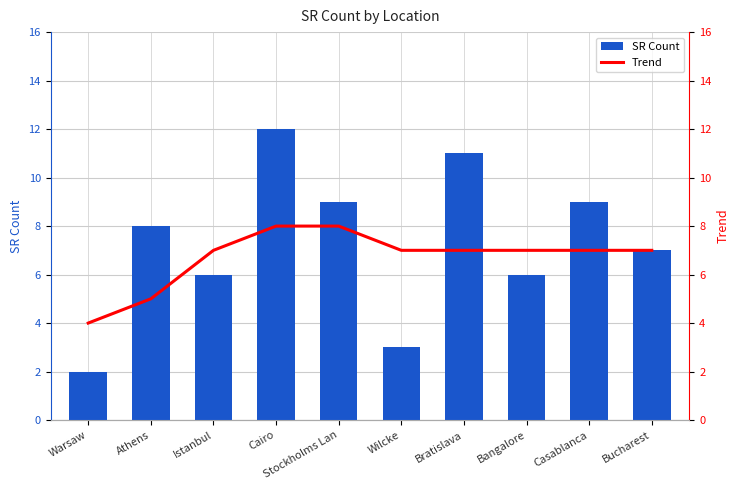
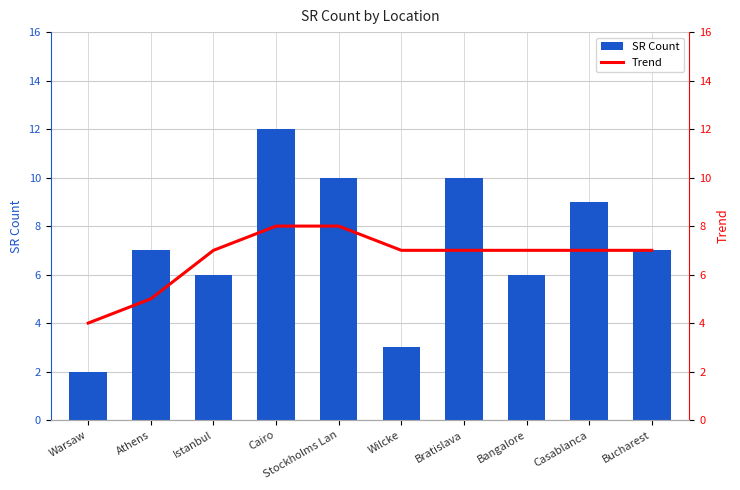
  {
    "SR Count": {
      "Warsaw": 2,
-     "Athens": 8,
+     "Athens": 7,
      "Istanbul": 6,
      "Cairo": 12,
-     "Stockholms Lan": 9,
+     "Stockholms Lan": 10,
      "Wilcke": 3,
-     "Bratislava": 11,
+     "Bratislava": 10,
      "Bangalore": 6,
      "Casablanca": 9,
      "Bucharest": 7
    },
    "Trend": {
      "Warsaw": 4.0,
      "Athens": 5.0,
      "Istanbul": 7.0,
      "Cairo": 8.0,
      "Stockholms Lan": 8.0,
      "Wilcke": 7.0,
      "Bratislava": 7.0,
      "Bangalore": 7.0,
      "Casablanca": 7.0,
      "Bucharest": 7.0
    }
  }
